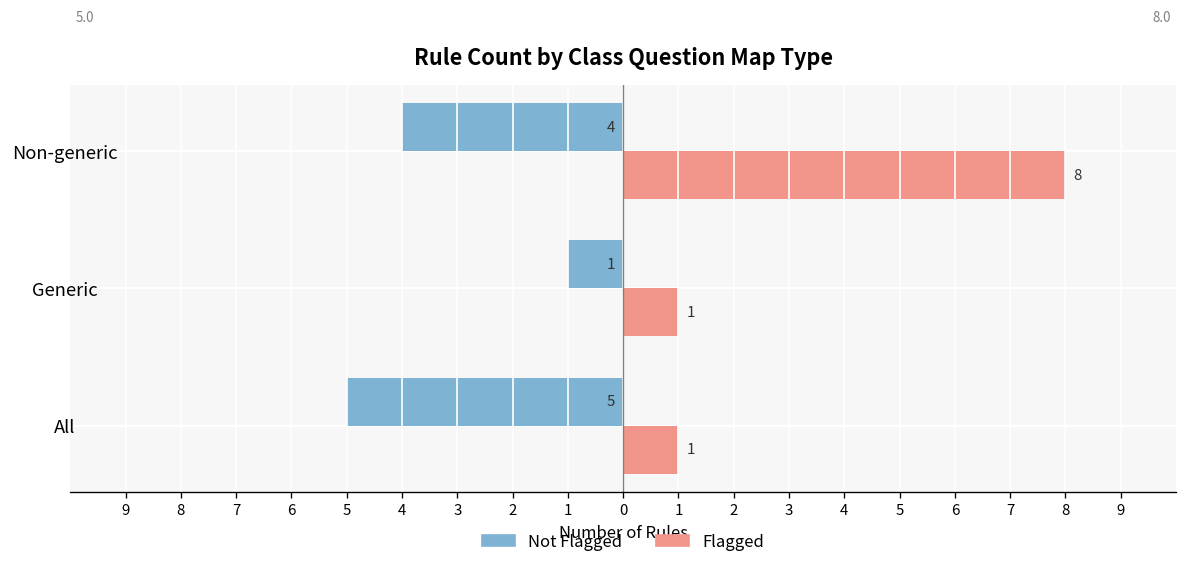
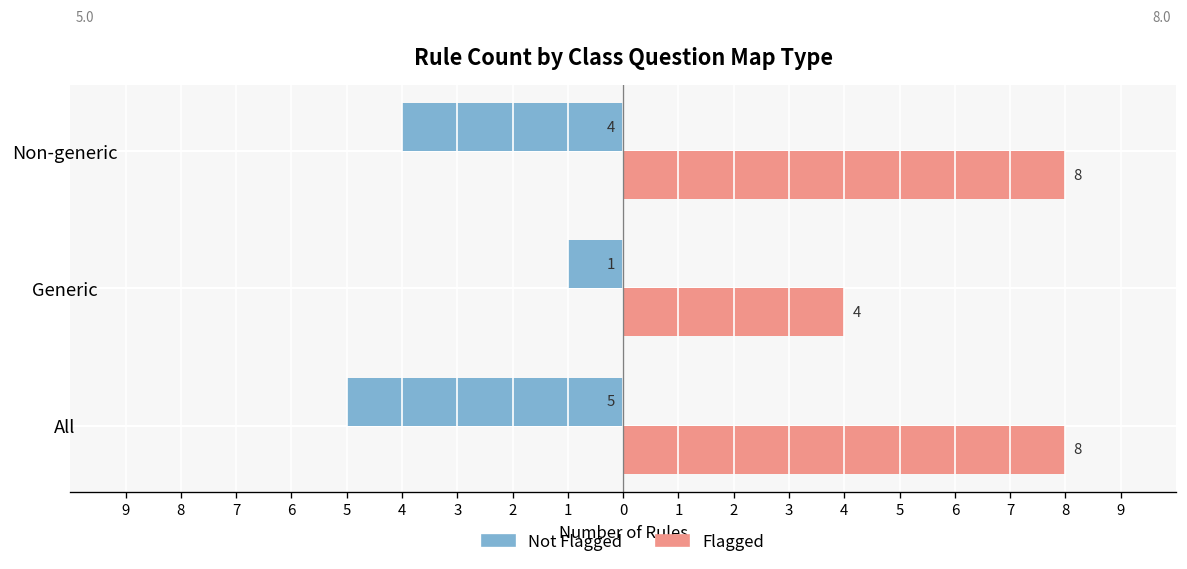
  {
    "Flagged": {
      "Non-generic": 8,
-     "Generic": 1,
-     "All": 1
+     "Generic": 4,
+     "All": 8
    }
  }
